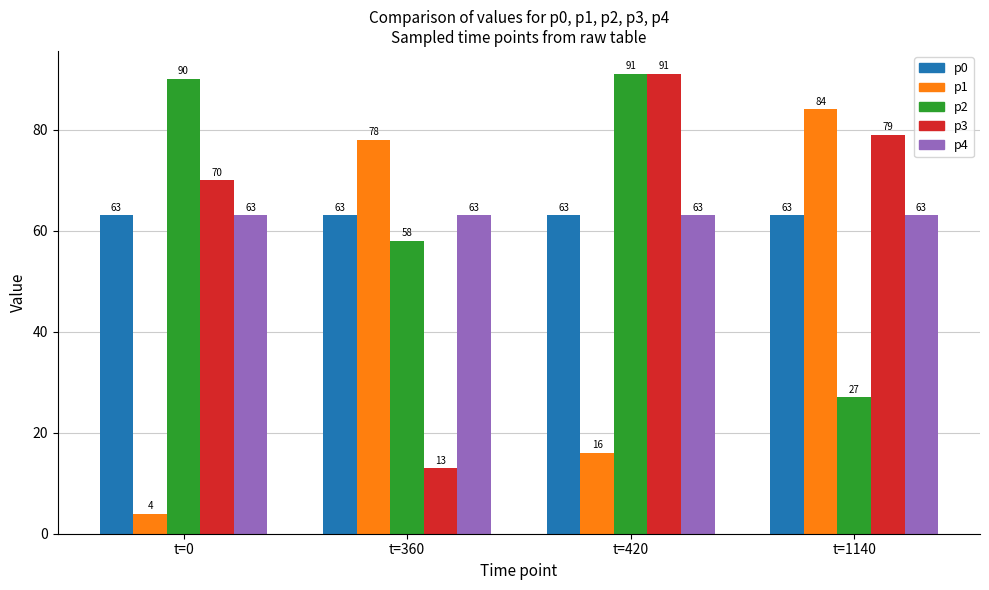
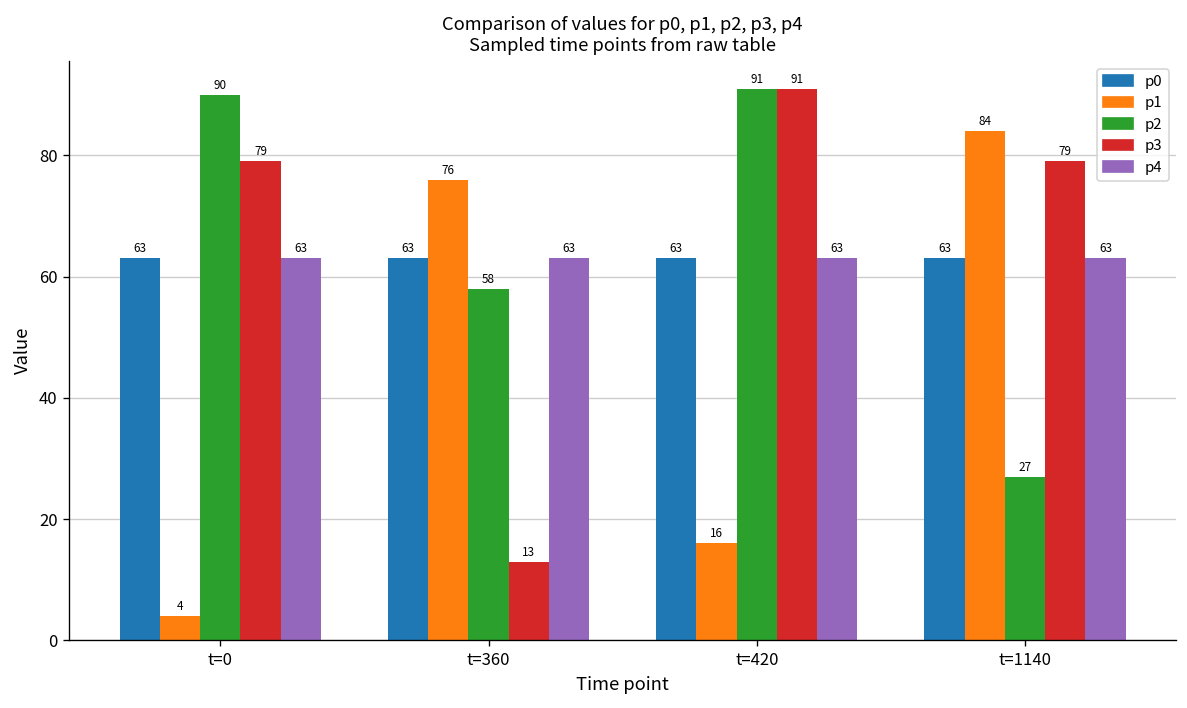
  {
    "p0": {
      "t=0": 63,
      "t=360": 63,
      "t=420": 63,
      "t=1140": 63
    },
    "p1": {
      "t=0": 4,
-     "t=360": 78,
+     "t=360": 76,
      "t=420": 16,
      "t=1140": 84
    },
    "p2": {
      "t=0": 90,
      "t=360": 58,
      "t=420": 91,
      "t=1140": 27
    },
    "p3": {
-     "t=0": 70,
+     "t=0": 79,
      "t=360": 13,
      "t=420": 91,
      "t=1140": 79
    },
    "p4": {
      "t=0": 63,
      "t=360": 63,
      "t=420": 63,
      "t=1140": 63
    }
  }
